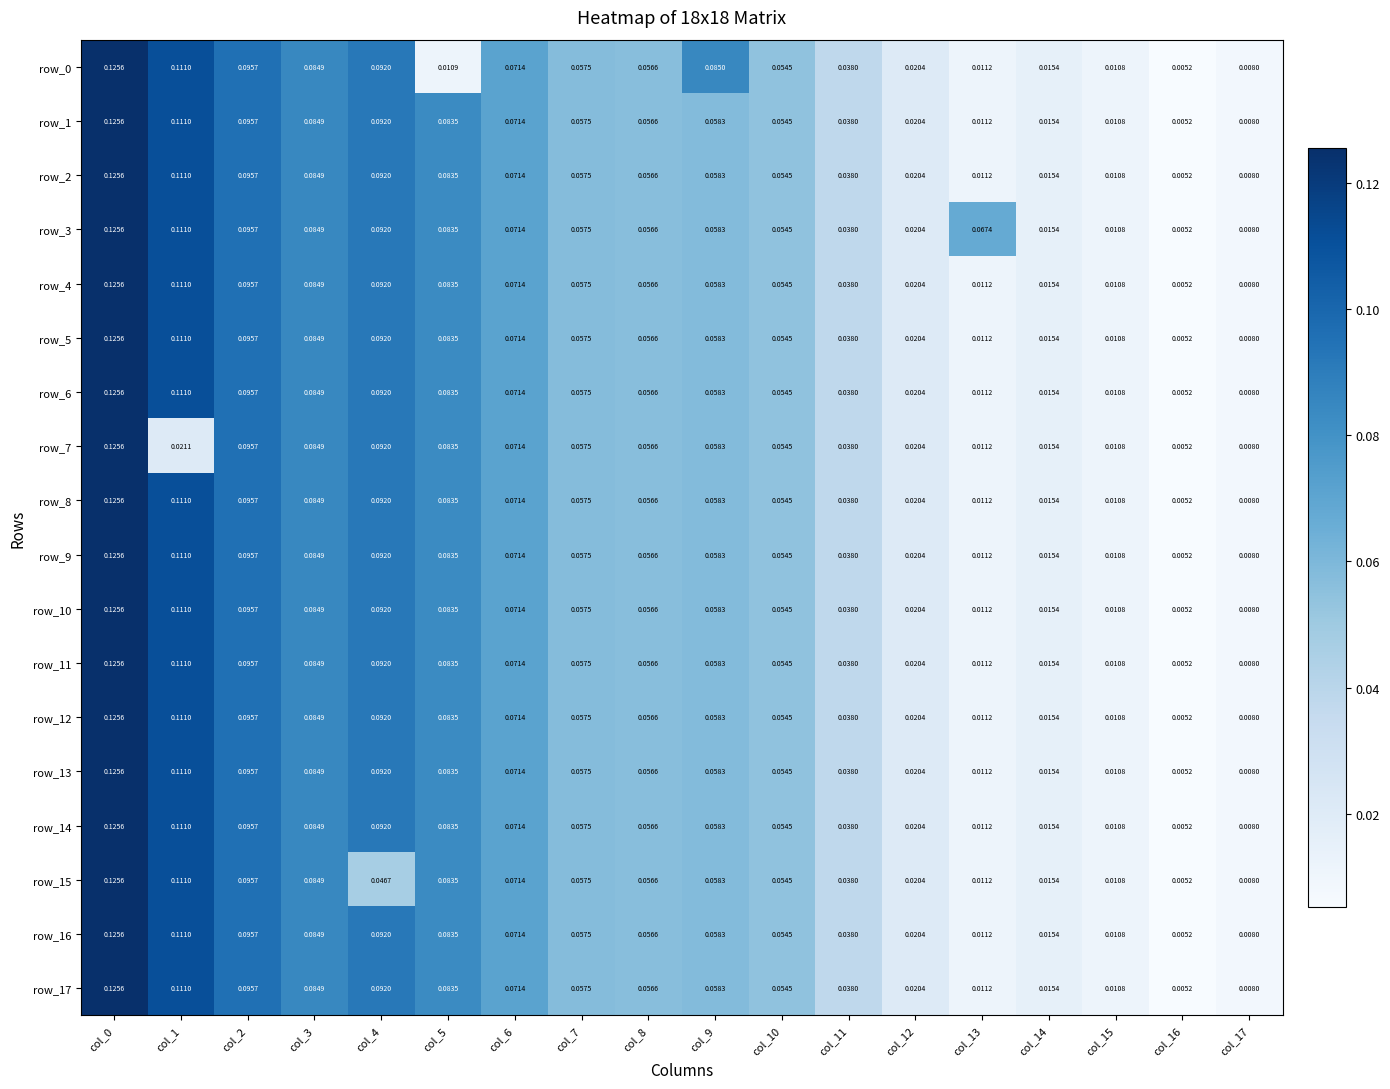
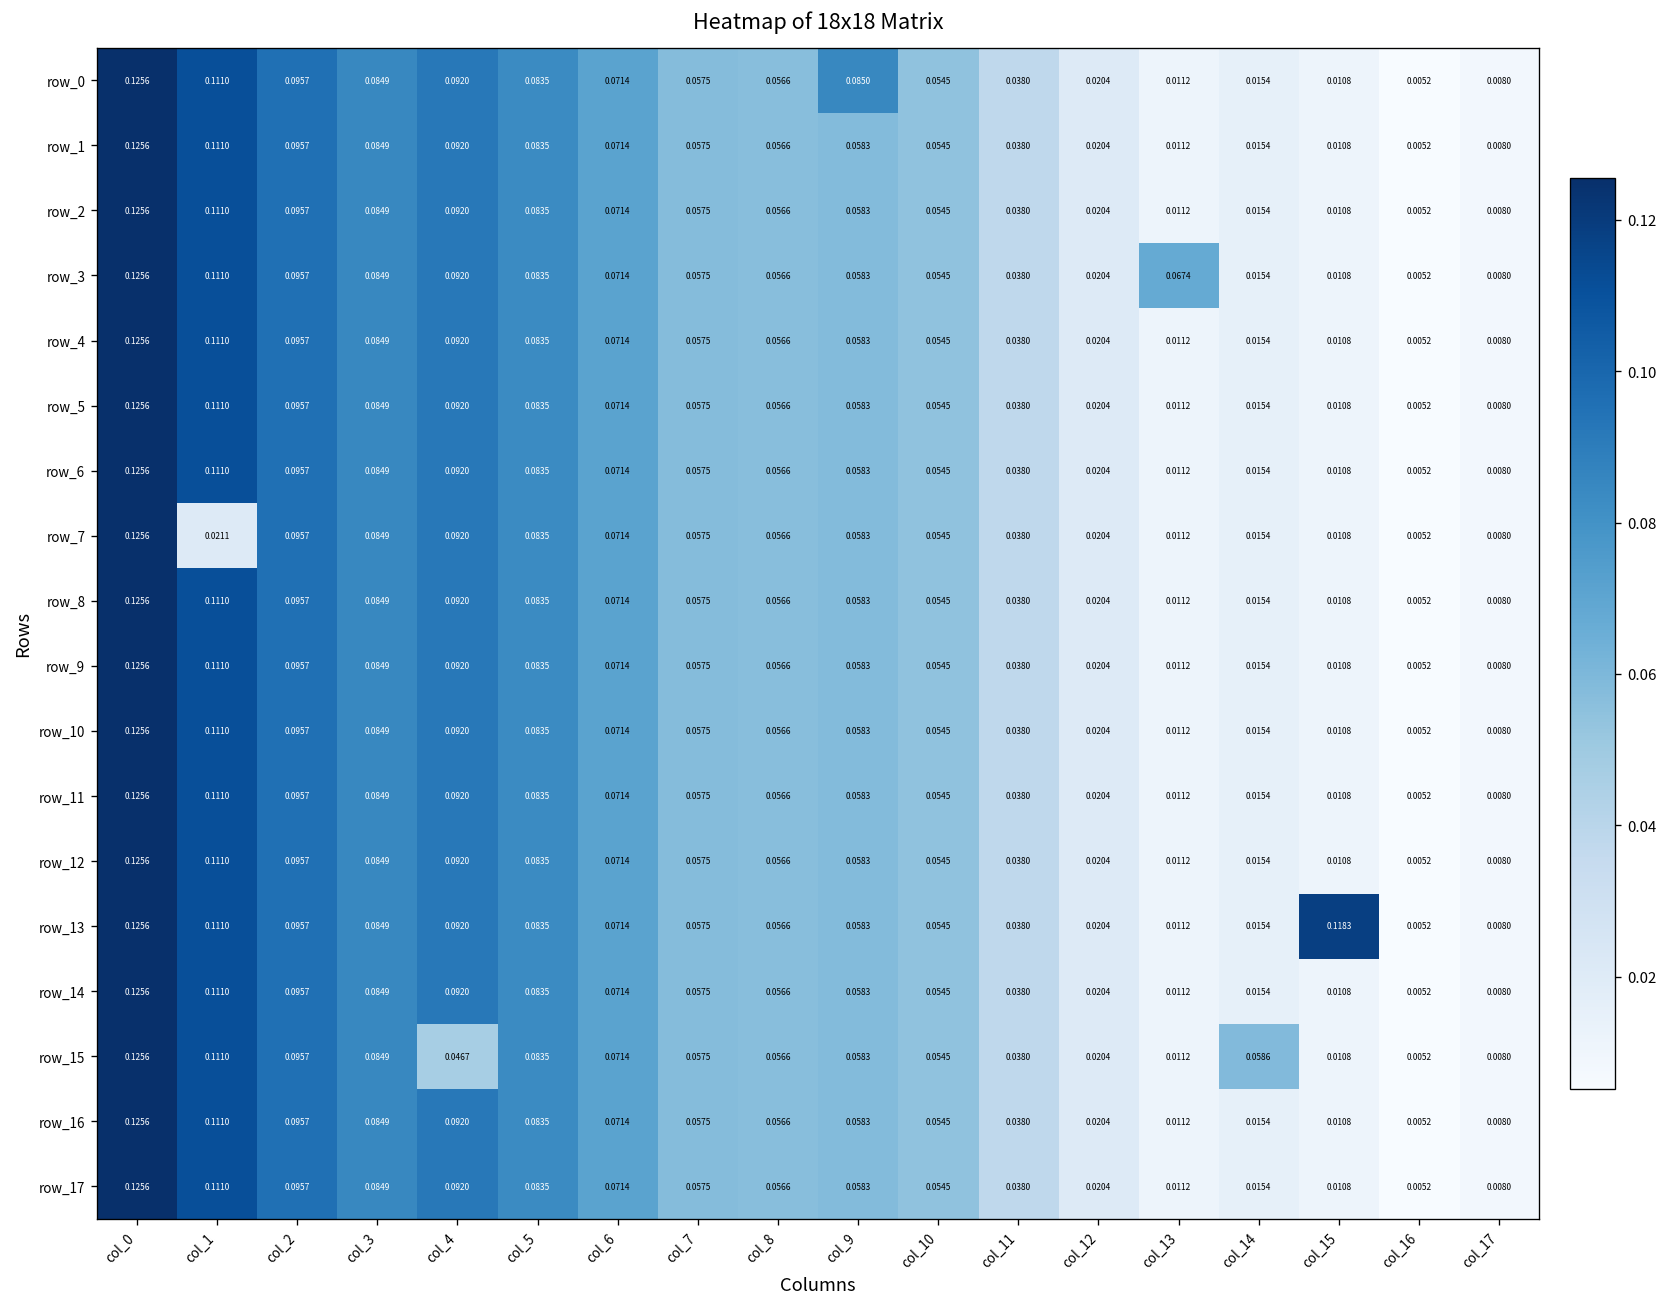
  {
    "row_0": {
      "col_0": 0.1256,
      "col_1": 0.1110,
      "col_2": 0.0957,
      "col_3": 0.0849,
      "col_4": 0.0920,
-     "col_5": 0.0109,
+     "col_5": 0.0835,
      "col_6": 0.0714,
      "col_7": 0.0575,
      "col_8": 0.0566,
      "col_9": 0.0850,
      "col_10": 0.0545,
      "col_11": 0.0380,
      "col_12": 0.0204,
      "col_13": 0.0112,
      "col_14": 0.0154,
      "col_15": 0.0108,
      "col_16": 0.0052,
      "col_17": 0.0080
    },
    "row_13": {
      "col_0": 0.1256,
      "col_1": 0.1110,
      "col_2": 0.0957,
      "col_3": 0.0849,
      "col_4": 0.0920,
      "col_5": 0.0835,
      "col_6": 0.0714,
      "col_7": 0.0575,
      "col_8": 0.0566,
      "col_9": 0.0583,
      "col_10": 0.0545,
      "col_11": 0.0380,
      "col_12": 0.0204,
      "col_13": 0.0112,
      "col_14": 0.0154,
-     "col_15": 0.0108,
+     "col_15": 0.1183,
      "col_16": 0.0052,
      "col_17": 0.0080
    },
    "row_15": {
      "col_0": 0.1256,
      "col_1": 0.1110,
      "col_2": 0.0957,
      "col_3": 0.0849,
      "col_4": 0.0467,
      "col_5": 0.0835,
      "col_6": 0.0714,
      "col_7": 0.0575,
      "col_8": 0.0566,
      "col_9": 0.0583,
      "col_10": 0.0545,
      "col_11": 0.0380,
      "col_12": 0.0204,
      "col_13": 0.0112,
-     "col_14": 0.0154,
+     "col_14": 0.0586,
      "col_15": 0.0108,
      "col_16": 0.0052,
      "col_17": 0.0080
    }
  }
